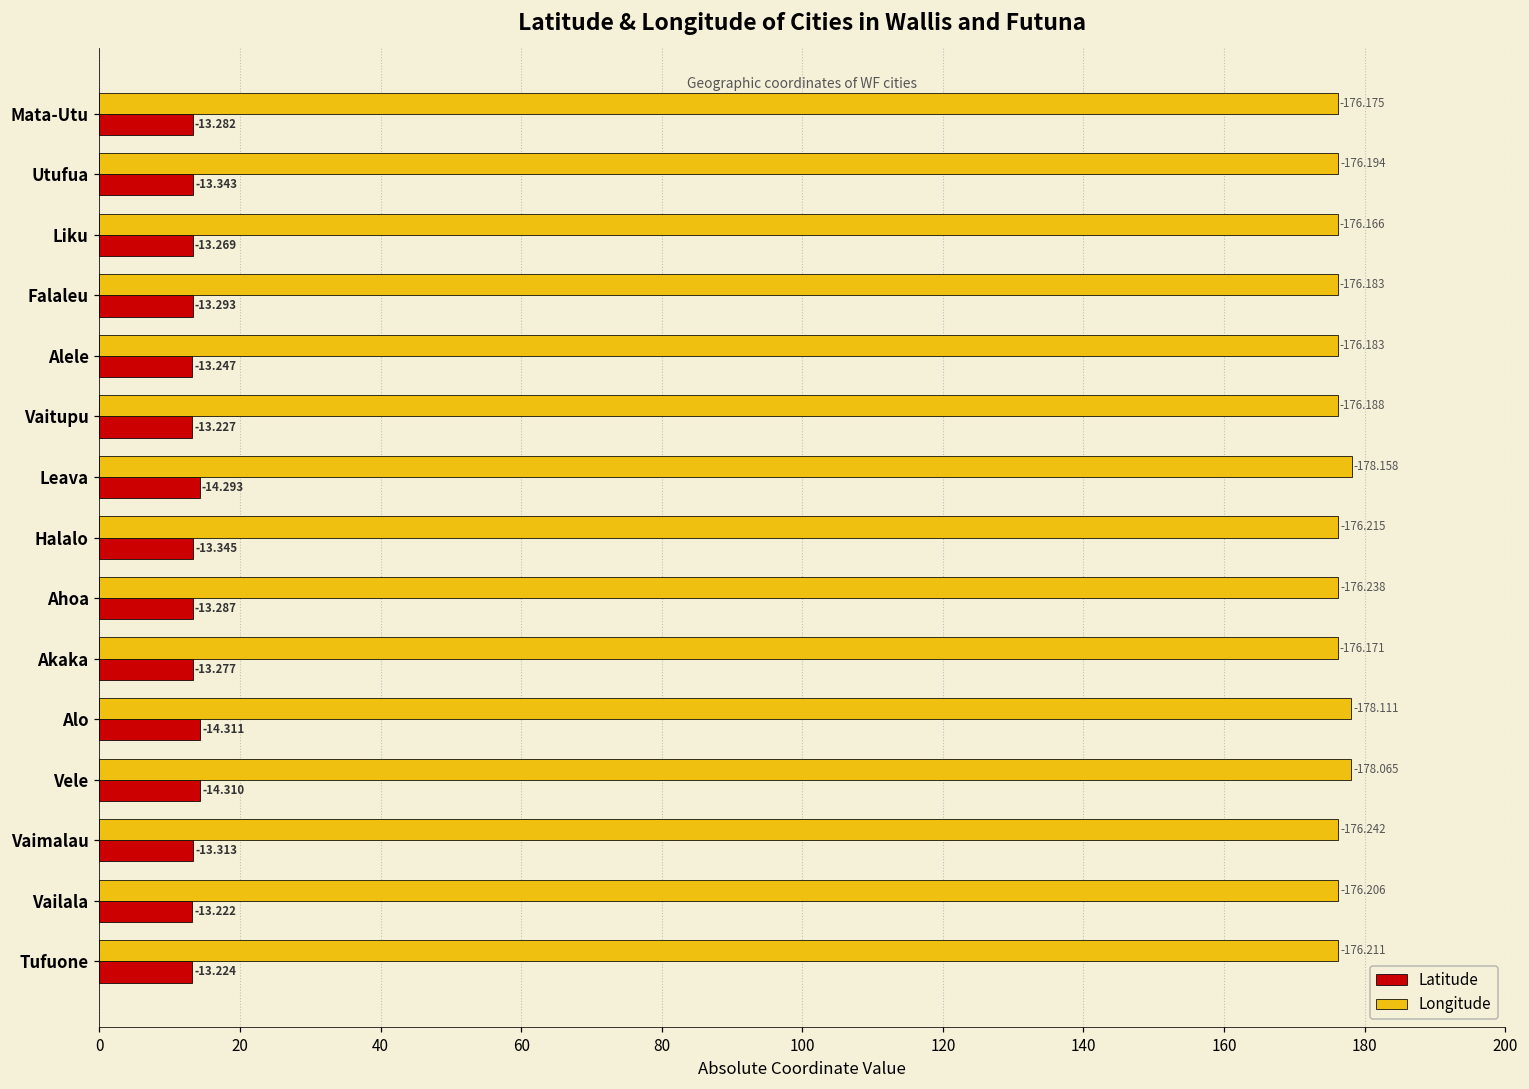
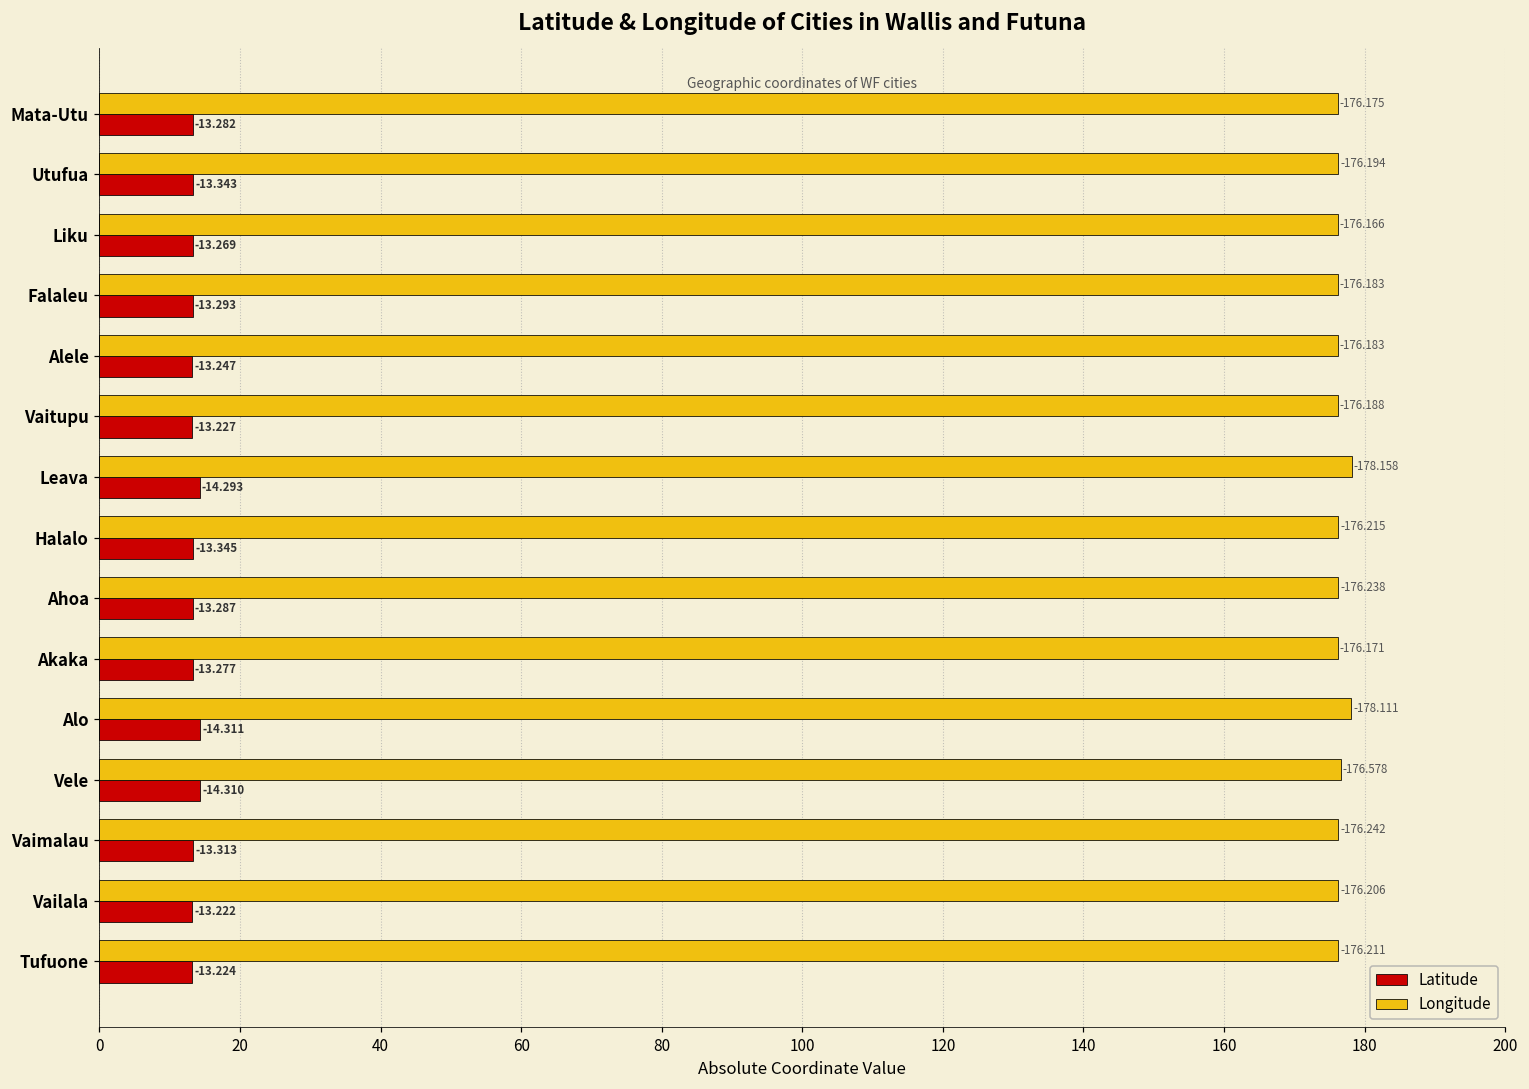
  {
    "Longitude": {
-     "Vele": -178.065
+     "Vele": -176.578
    }
  }
